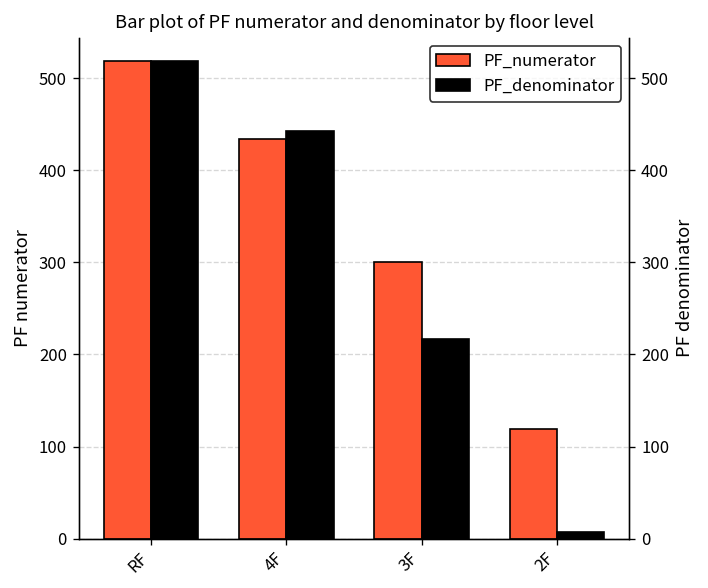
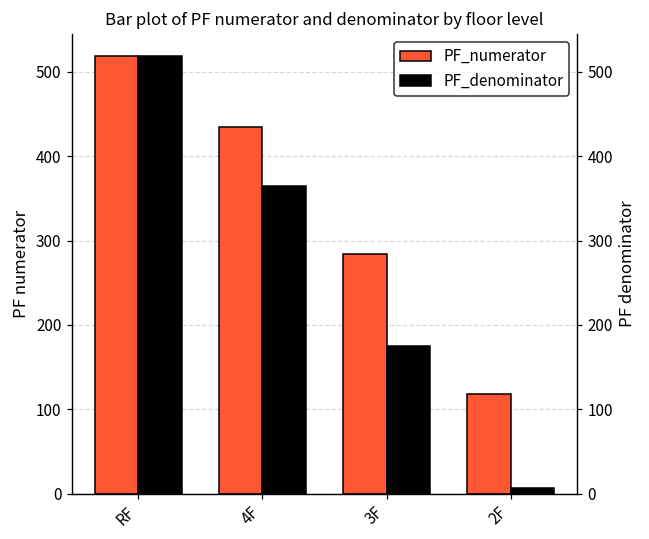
  {
    "PF_numerator": {
      "RF": 520,
      "4F": 430,
-     "3F": 300,
+     "3F": 280,
      "2F": 120
    },
    "PF_denominator": {
      "RF": 520,
-     "4F": 440,
-     "3F": 220,
+     "4F": 360,
+     "3F": 170,
      "2F": 10
    }
  }
